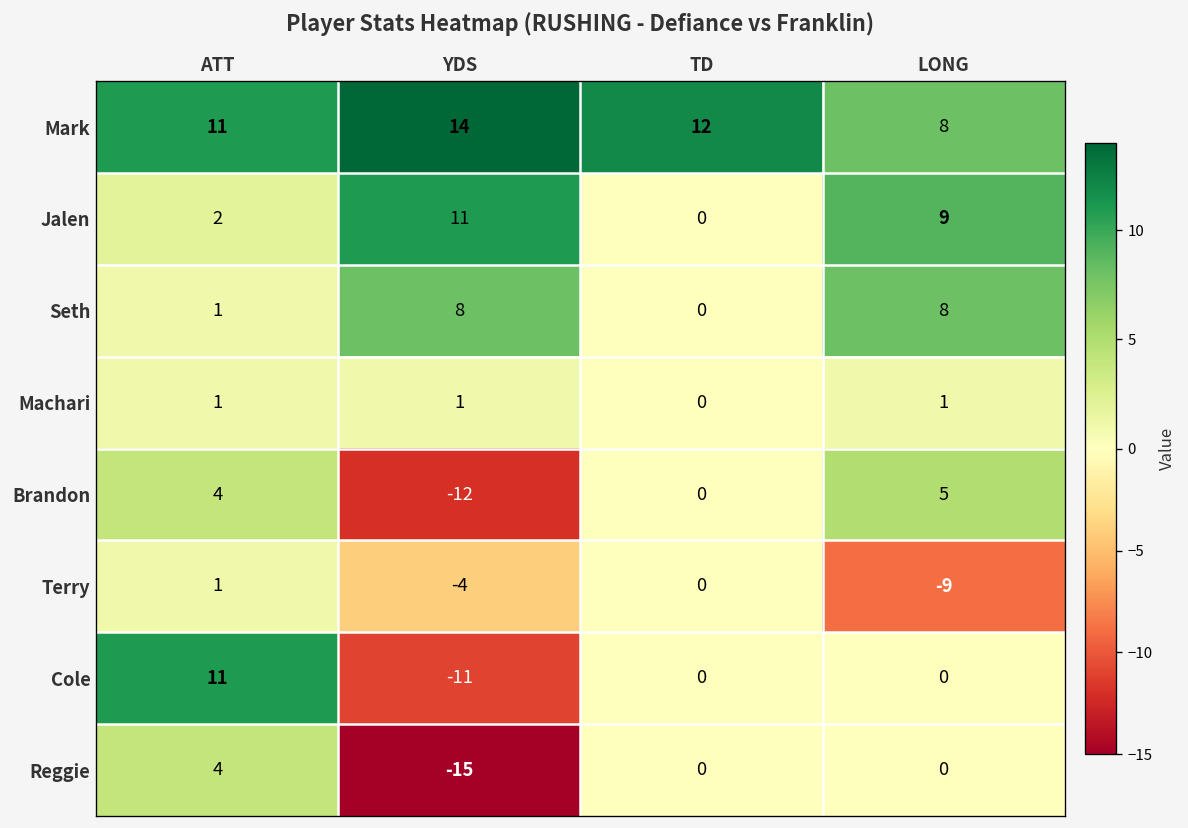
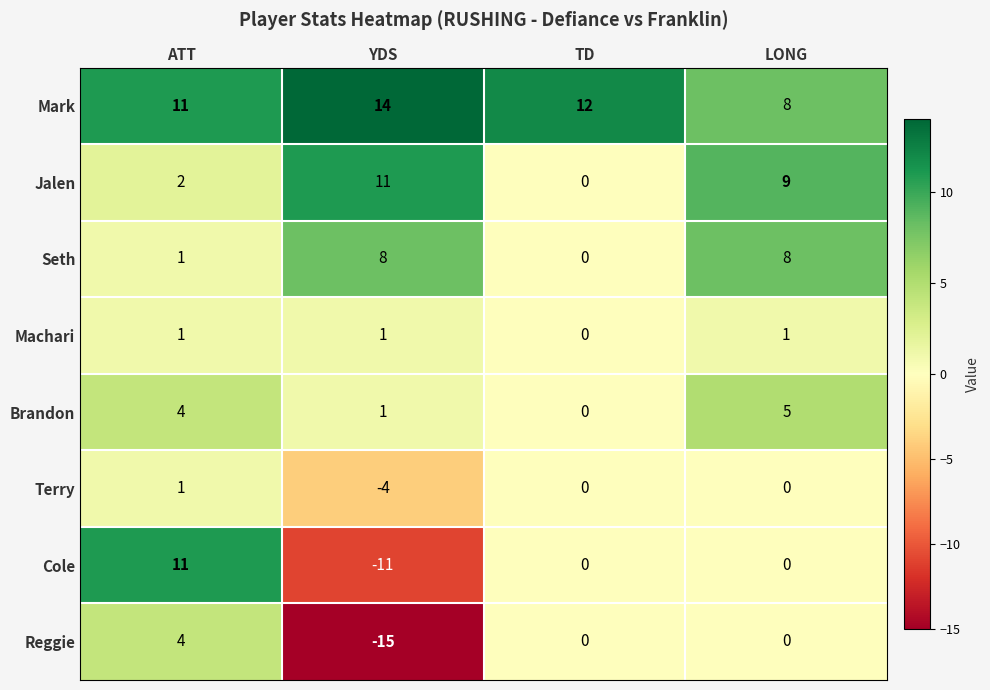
  {
    "Mark": {
      "ATT": 11,
      "YDS": 14,
      "TD": 12,
      "LONG": 8
    },
    "Jalen": {
      "ATT": 2,
      "YDS": 11,
      "TD": 0,
      "LONG": 9
    },
    "Seth": {
      "ATT": 1,
      "YDS": 8,
      "TD": 0,
      "LONG": 8
    },
    "Machari": {
      "ATT": 1,
      "YDS": 1,
      "TD": 0,
      "LONG": 1
    },
    "Brandon": {
      "ATT": 4,
-     "YDS": -12,
+     "YDS": 1,
      "TD": 0,
      "LONG": 5
    },
    "Terry": {
      "ATT": 1,
      "YDS": -4,
      "TD": 0,
-     "LONG": -9
+     "LONG": 0
    },
    "Cole": {
      "ATT": 11,
      "YDS": -11,
      "TD": 0,
      "LONG": 0
    },
    "Reggie": {
      "ATT": 4,
      "YDS": -15,
      "TD": 0,
      "LONG": 0
    }
  }
